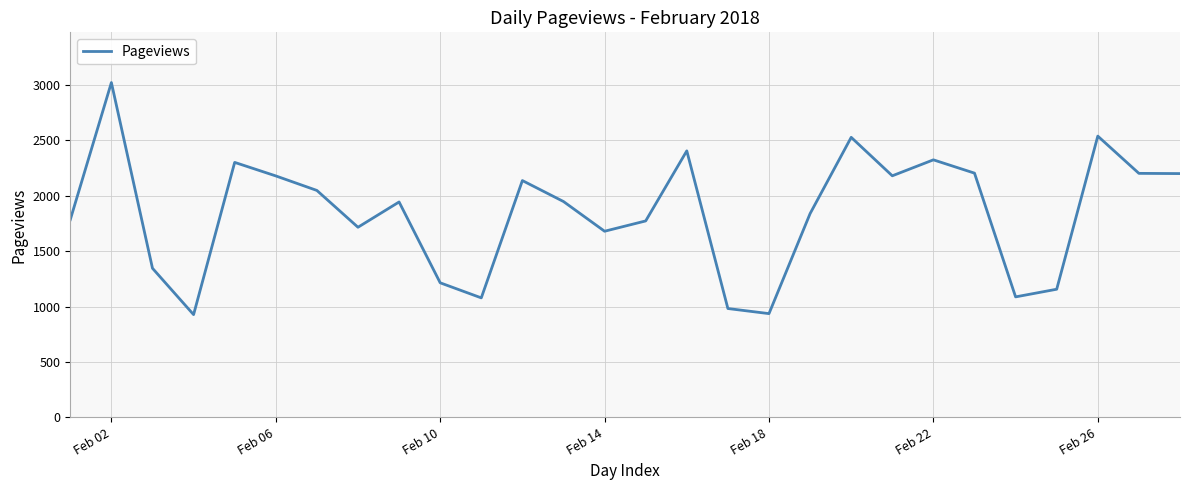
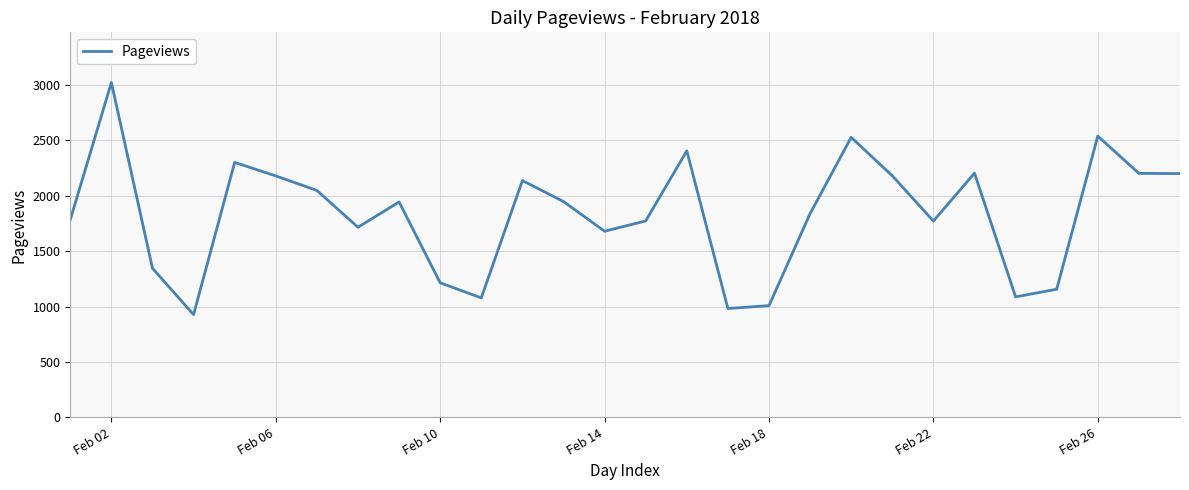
  {
    "Feb 02": 3020,
    "Feb 06": 2180,
    "Feb 10": 1210,
    "Feb 14": 1680,
-   "Feb 18": 940,
-   "Feb 22": 2320,
+   "Feb 18": 1010,
+   "Feb 22": 1770,
    "Feb 26": 2540
  }
